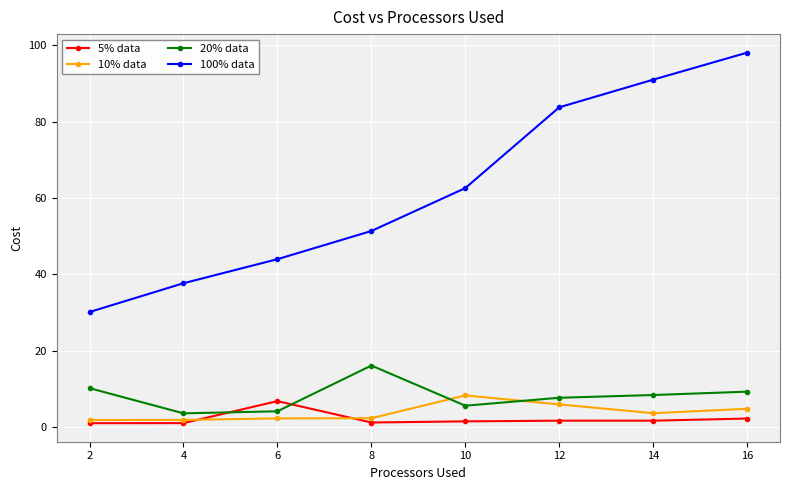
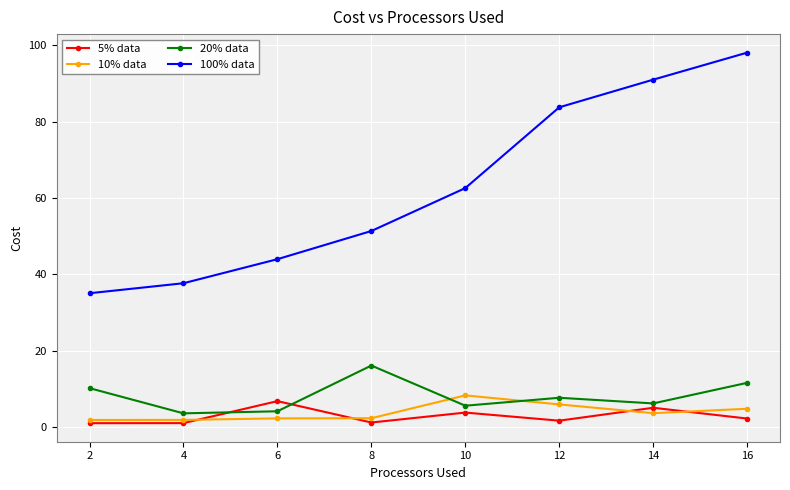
  {
    "5% data": {
      "2": 1,
      "4": 1,
      "6": 7,
      "8": 1,
-     "10": 2,
+     "10": 4,
      "12": 2,
-     "14": 2,
+     "14": 5,
      "16": 2
    },
    "10% data": {
      "2": 2,
      "4": 2,
      "6": 2,
      "8": 2,
      "10": 8,
      "12": 6,
      "14": 4,
      "16": 5
    },
    "20% data": {
      "2": 10,
      "4": 4,
      "6": 4,
      "8": 16,
      "10": 6,
      "12": 8,
-     "14": 8,
-     "16": 9
+     "14": 6,
+     "16": 12
    },
    "100% data": {
-     "2": 30,
+     "2": 35,
      "4": 38,
      "6": 44,
      "8": 51,
      "10": 63,
      "12": 84,
      "14": 91,
      "16": 98
    }
  }
